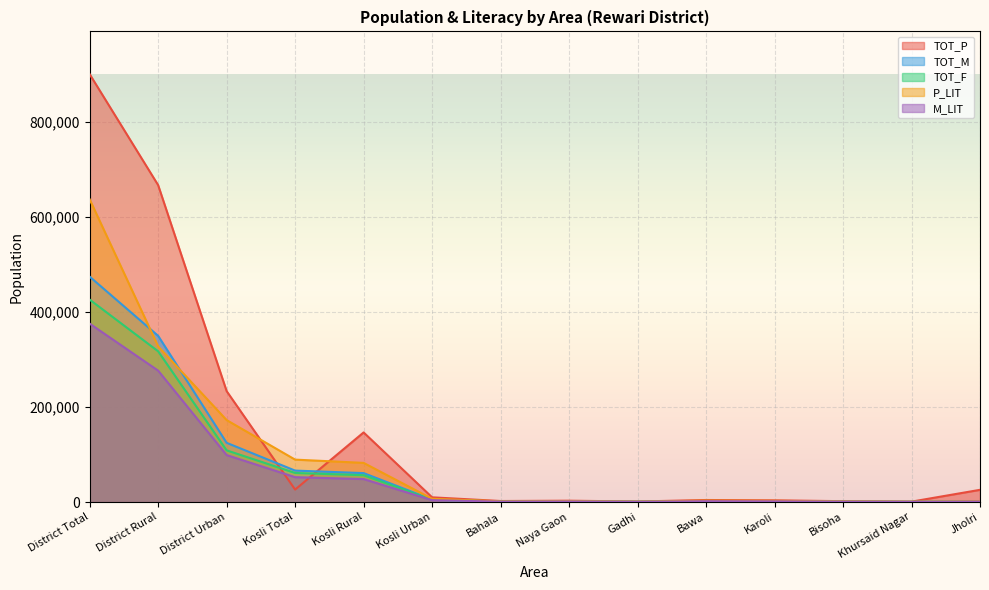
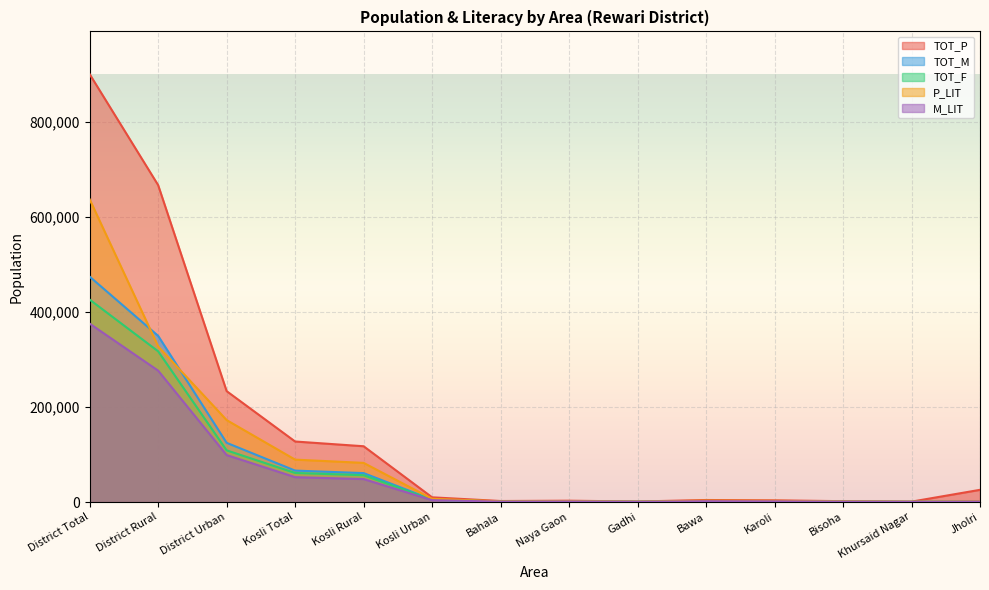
  {
    "TOT_P": {
      "District Total": "900,000",
      "District Rural": "670,000",
      "District Urban": "230,000",
-     "Kosli Total": "30,000",
-     "Kosli Rural": "150,000",
+     "Kosli Total": "130,000",
+     "Kosli Rural": "120,000",
      "Jholri": "30,000"
    },
    "TOT_M": {
      "District Total": "470,000",
      "District Rural": "350,000",
      "District Urban": "120,000"
    },
    "TOT_F": {
      "District Total": "430,000",
      "District Rural": "320,000",
      "District Urban": "110,000"
    },
    "P_LIT": {
      "District Total": "640,000",
      "District Rural": "330,000",
      "District Urban": "170,000",
      "Kosli Total": "90,000",
      "Kosli Rural": "80,000"
    },
    "M_LIT": {
      "District Total": "380,000",
      "District Rural": "280,000",
      "District Urban": "100,000",
      "Kosli Total": "50,000",
      "Kosli Rural": "50,000"
    }
  }
